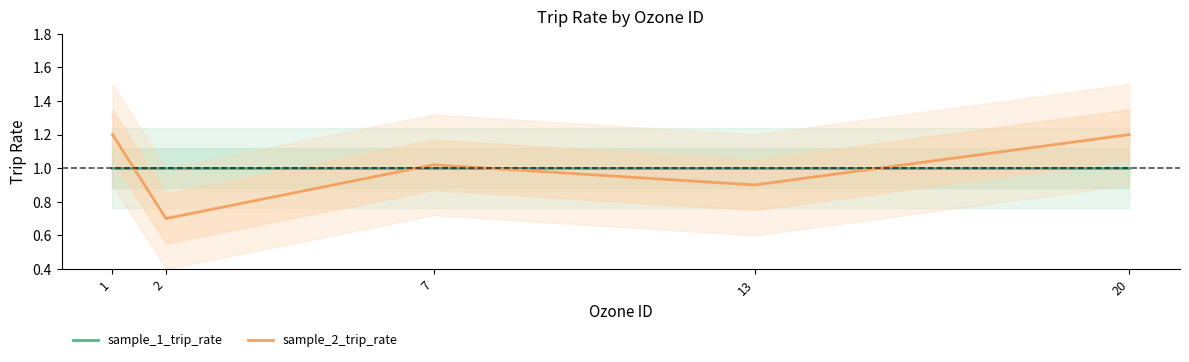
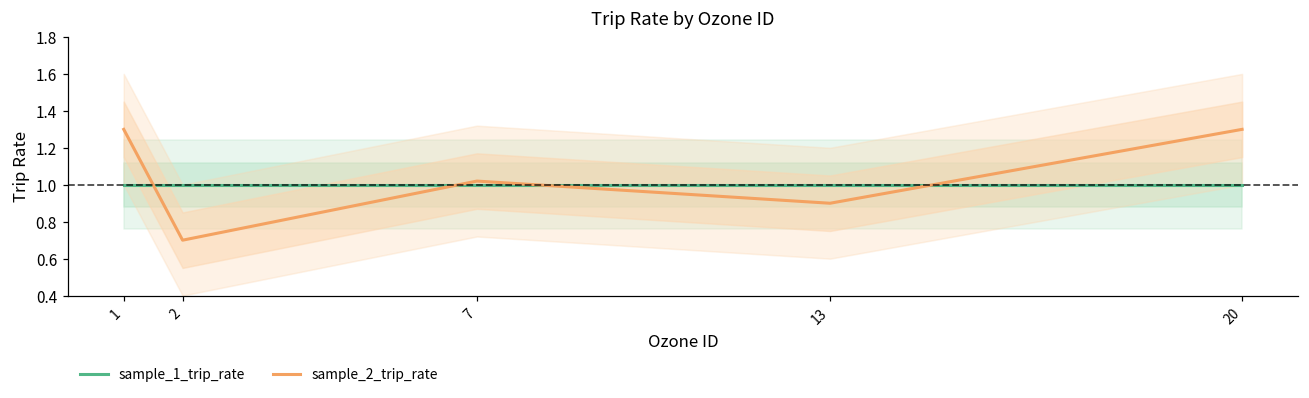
  {
    "sample_1_trip_rate": {
      "1": 1.0,
      "7": 1.0,
      "13": 1.0,
      "20": 1.0
    },
    "sample_2_trip_rate": {
-     "1": 1.2,
+     "1": 1.3,
      "2": 0.7,
      "7": 1.02,
      "13": 0.9,
-     "20": 1.2
+     "20": 1.3
    }
  }
